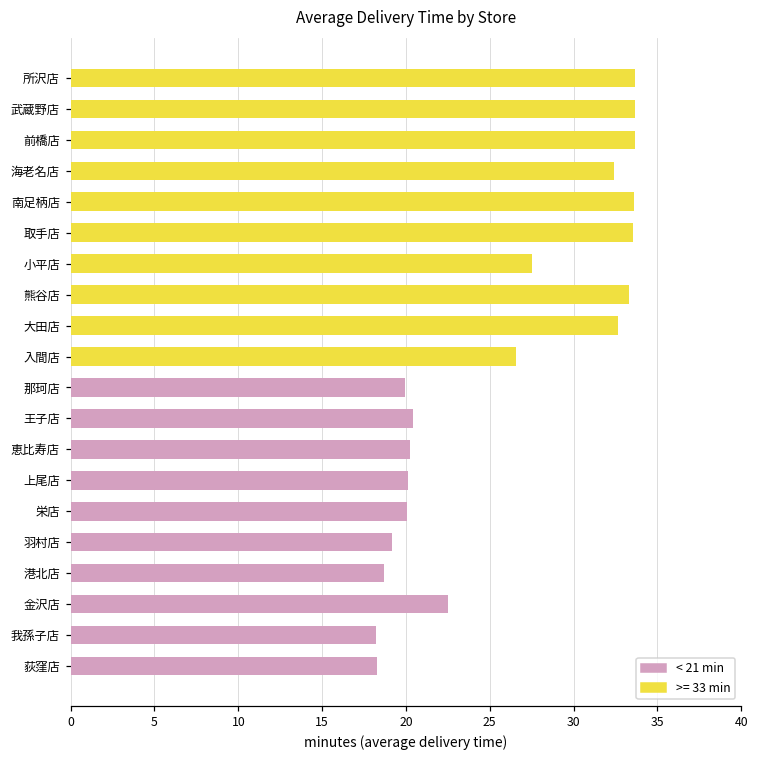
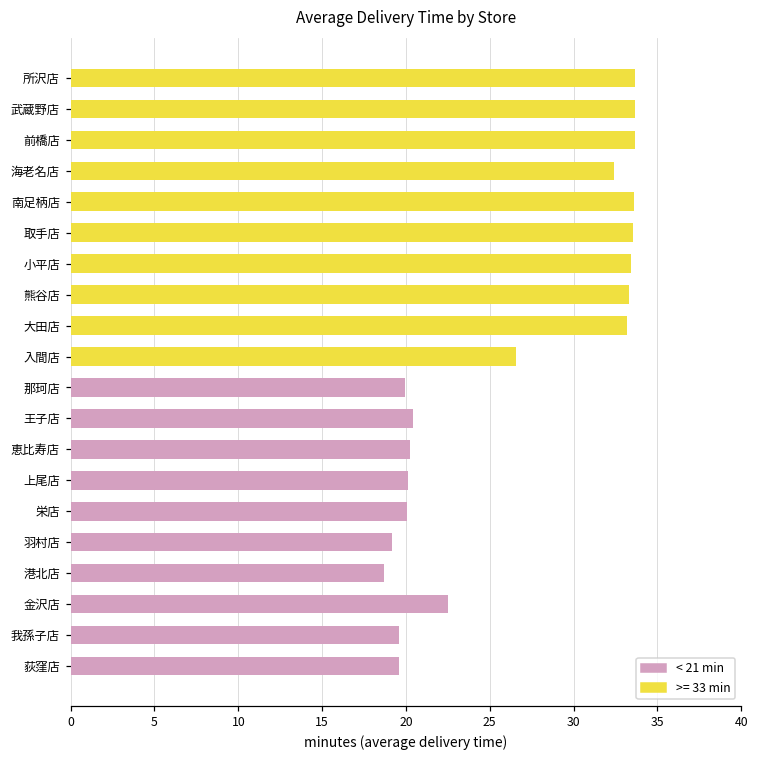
  {
    "所沢店": 33.7,
    "武蔵野店": 33.7,
    "前橋店": 33.7,
    "海老名店": 32.4,
    "南足柄店": 33.6,
    "取手店": 33.5,
-   "小平店": 27.5,
+   "小平店": 33.4,
    "熊谷店": 33.3,
-   "大田店": 32.6,
+   "大田店": 33.2,
    "入間店": 26.6,
    "那珂店": 20.0,
    "王子店": 20.4,
    "恵比寿店": 20.2,
    "上尾店": 20.1,
    "栄店": 20.1,
    "羽村店": 19.2,
    "港北店": 18.7,
    "金沢店": 22.5,
-   "我孫子店": 18.2,
-   "荻窪店": 18.3
+   "我孫子店": 19.6,
+   "荻窪店": 19.6
  }
